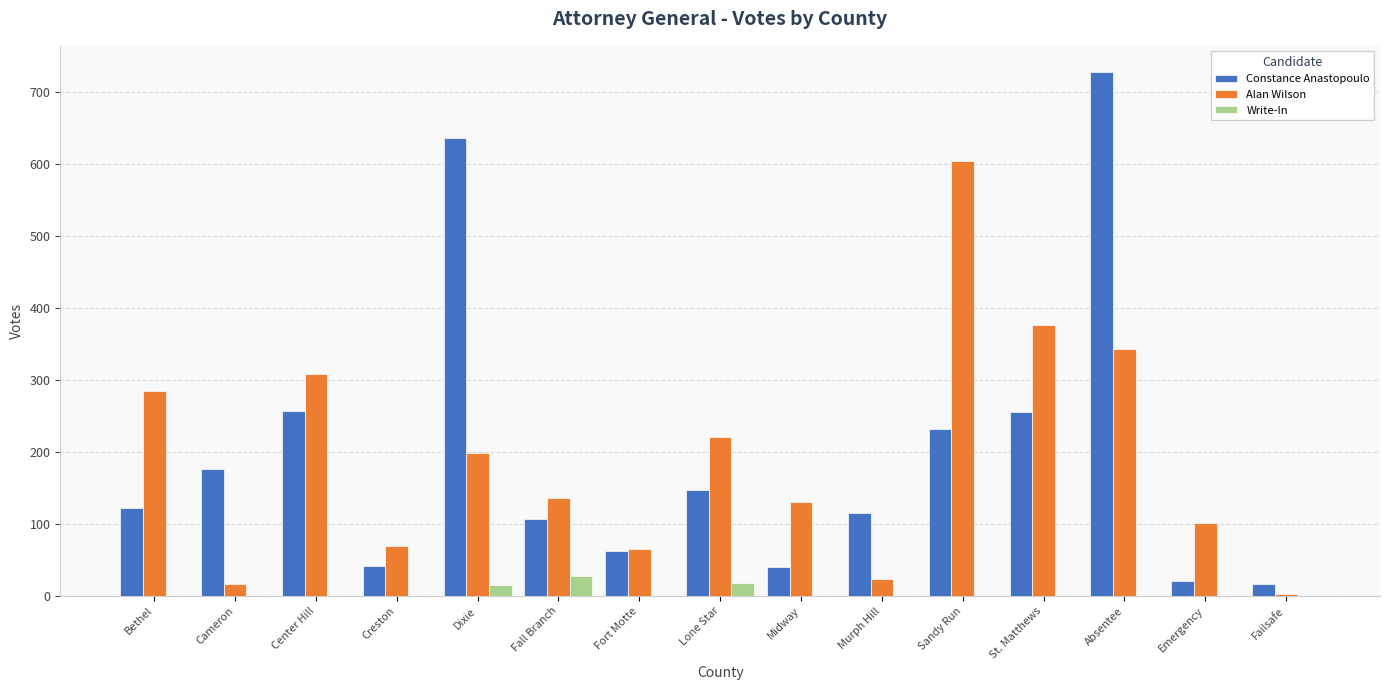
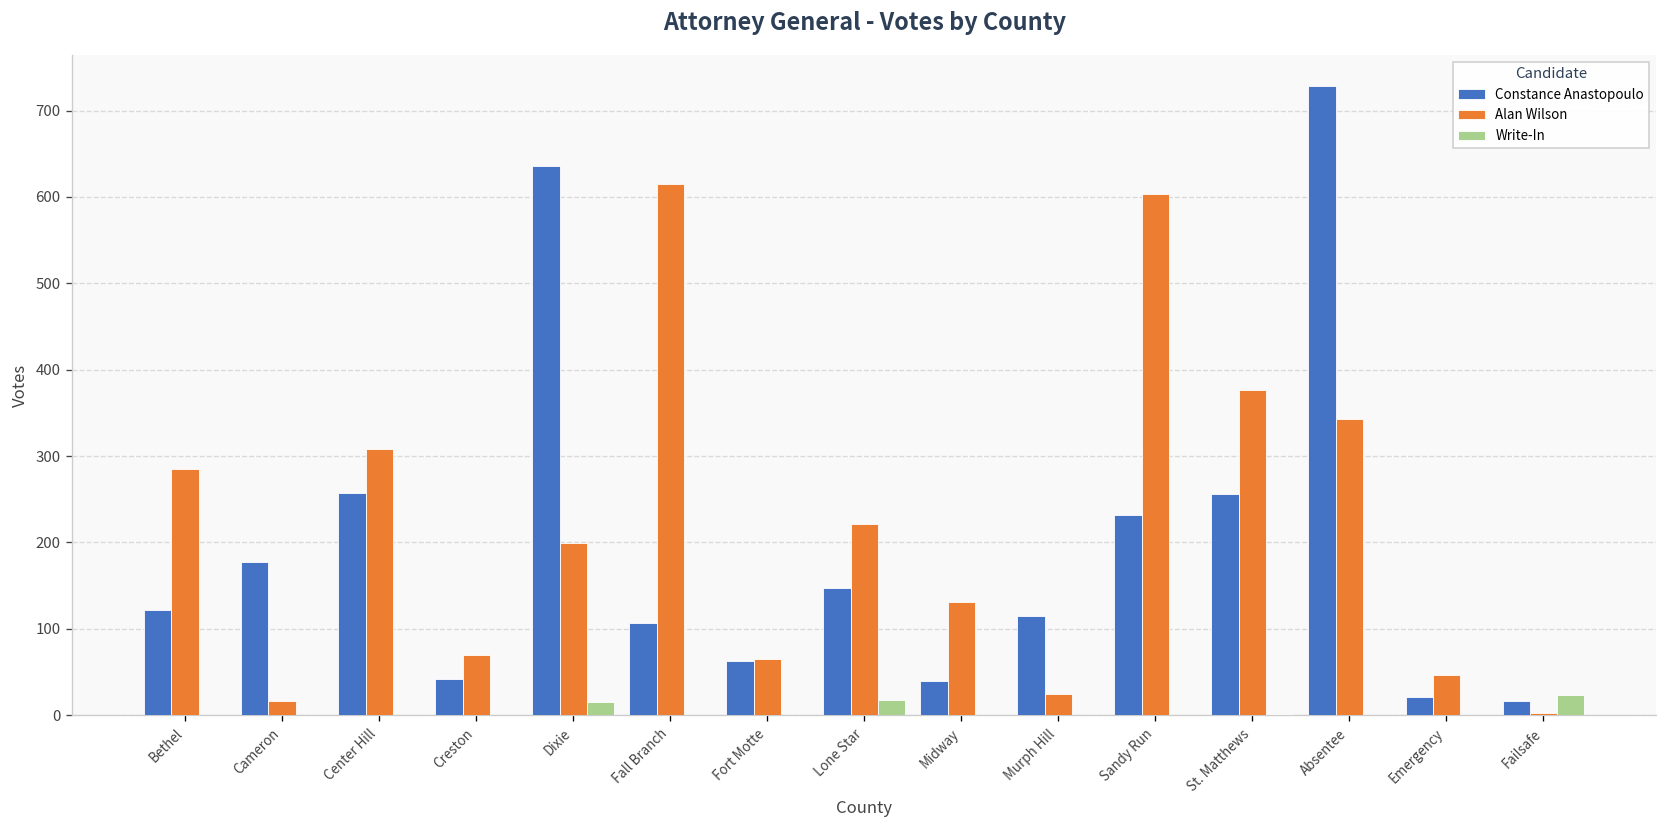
  {
    "Constance Anastopoulo": {
      "Bethel": 120,
      "Cameron": 180,
      "Center Hill": 260,
      "Creston": 40,
      "Dixie": 640,
      "Fall Branch": 110,
      "Fort Motte": 60,
      "Lone Star": 150,
      "Midway": 40,
      "Murph Hill": 120,
      "Sandy Run": 230,
      "St. Matthews": 260,
      "Absentee": 730,
      "Emergency": 20,
      "Failsafe": 20
    },
    "Alan Wilson": {
      "Bethel": 290,
      "Cameron": 20,
      "Center Hill": 310,
      "Creston": 70,
      "Dixie": 200,
-     "Fall Branch": 140,
+     "Fall Branch": 620,
      "Fort Motte": 70,
      "Lone Star": 220,
      "Midway": 130,
      "Murph Hill": 20,
      "Sandy Run": 600,
      "St. Matthews": 380,
      "Absentee": 340,
-     "Emergency": 100
+     "Emergency": 50
    },
    "Write-In": {
      "Bethel": 0,
      "Cameron": 0,
      "Center Hill": 0,
      "Creston": 0,
      "Dixie": 20,
-     "Fall Branch": 30,
+     "Fall Branch": 0,
      "Fort Motte": 0,
      "Lone Star": 20,
      "Midway": 0,
      "Murph Hill": 0,
      "Sandy Run": 0,
      "Absentee": 0,
      "Emergency": 0,
-     "Failsafe": 0
+     "Failsafe": 20
    }
  }
